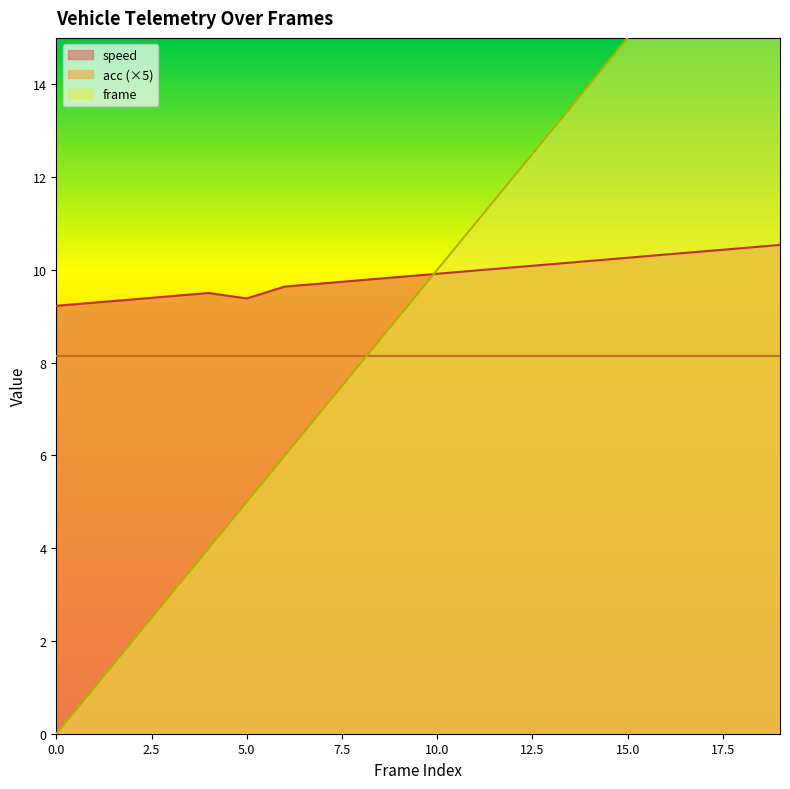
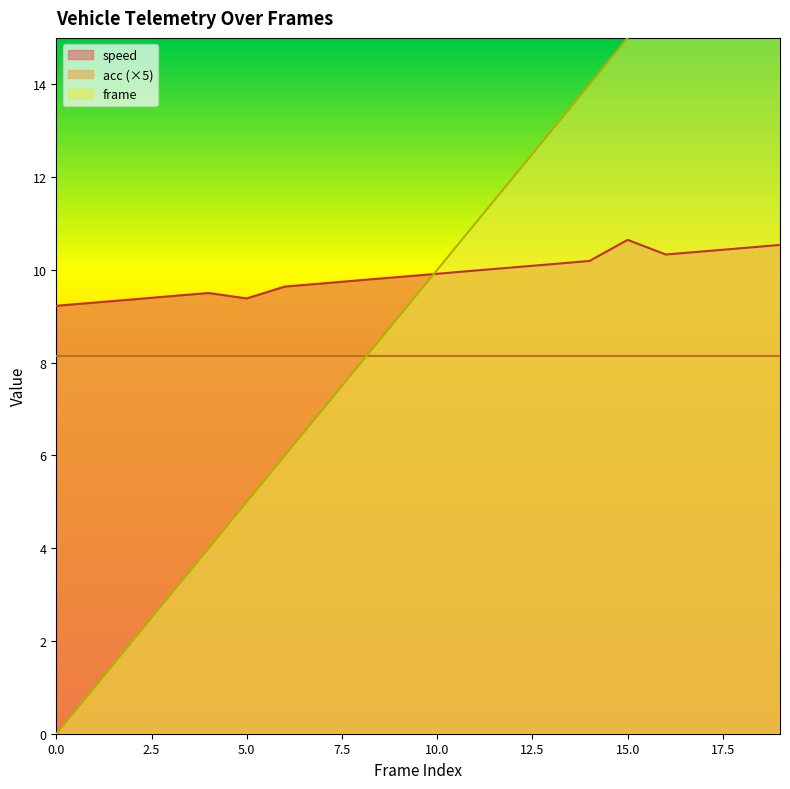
  {
    "speed": {
      "0.0": 9.2,
      "5.0": 9.4,
      "10.0": 9.9,
-     "15.0": 10.3
+     "15.0": 10.6
    }
  }
